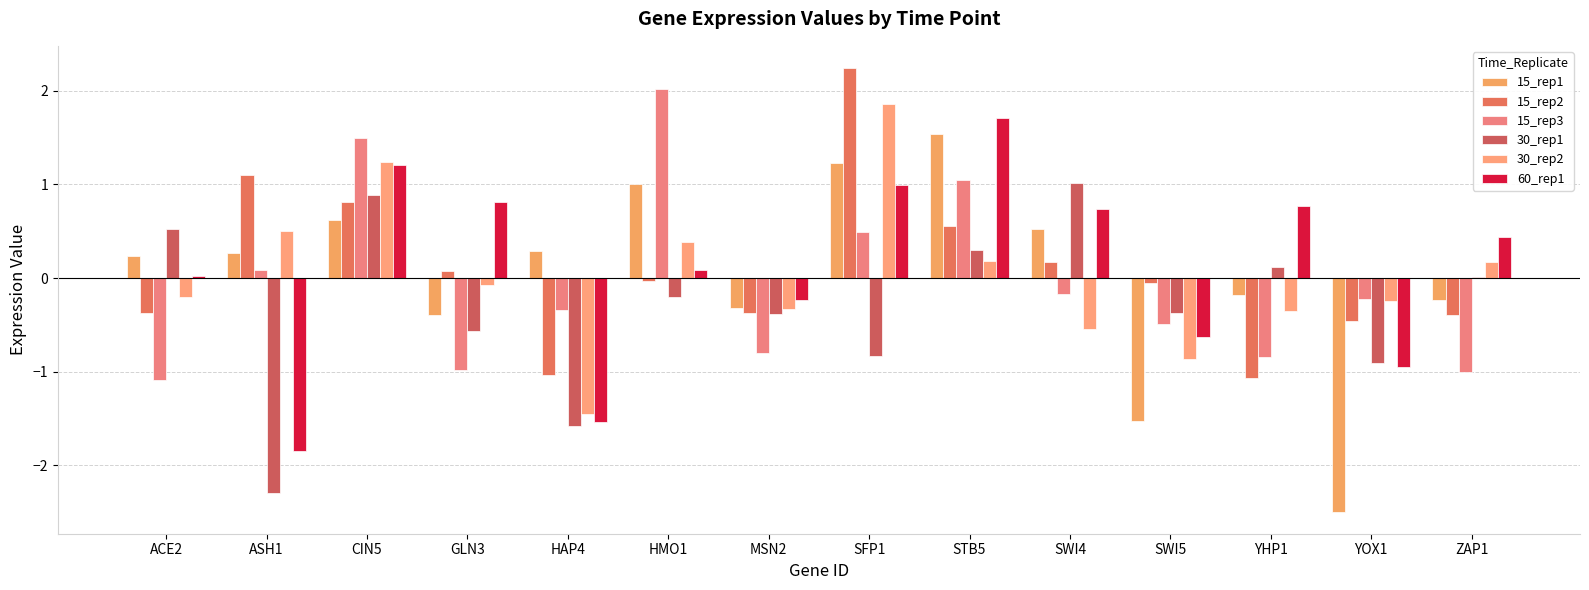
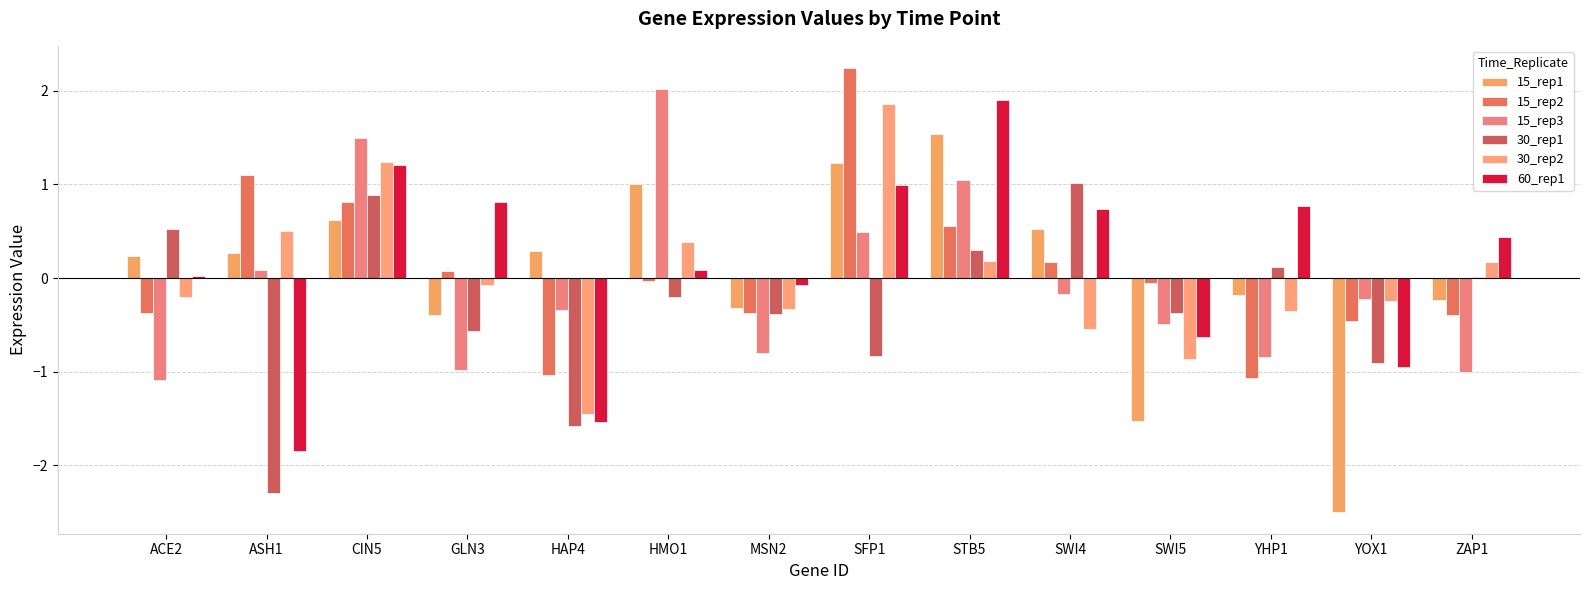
  {
    "60_rep1": {
      "ASH1": -1.8,
      "CIN5": 1.2,
      "GLN3": 0.8,
      "HAP4": -1.5,
      "HMO1": 0.1,
-     "MSN2": -0.2,
+     "MSN2": -0.1,
      "SFP1": 1.0,
-     "STB5": 1.7,
+     "STB5": 1.9,
      "SWI4": 0.7,
      "SWI5": -0.6,
      "YHP1": 0.8,
      "YOX1": -0.9,
      "ZAP1": 0.4
    }
  }
